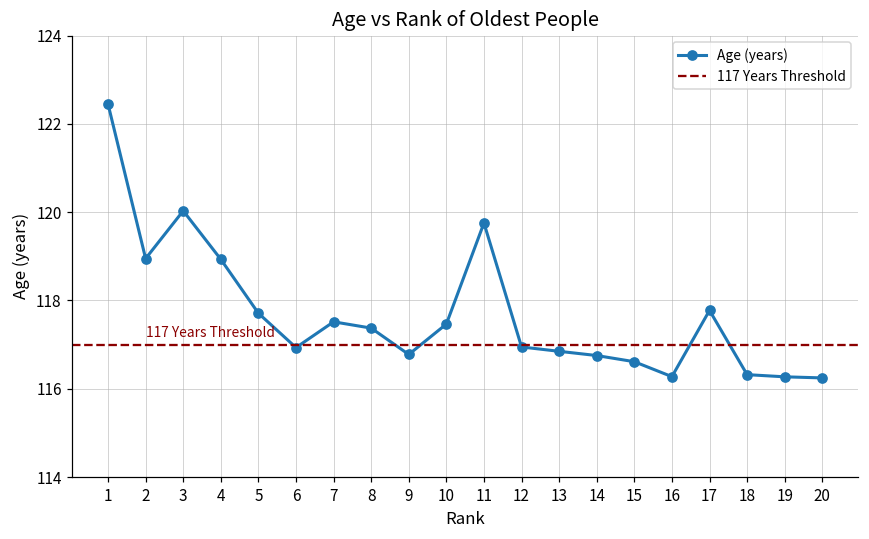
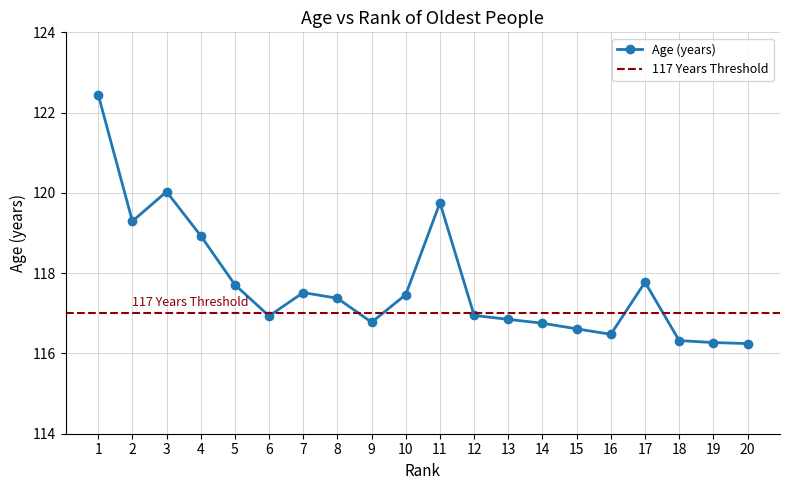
  {
    "1": 122.4,
-   "2": 118.9,
+   "2": 119.3,
    "3": 120.0,
    "4": 118.9,
    "7": 117.5,
    "8": 117.4,
    "9": 116.8,
    "10": 117.5,
    "11": 119.8,
    "12": 116.9,
    "13": 116.8,
    "14": 116.8,
    "15": 116.6,
-   "16": 116.3,
+   "16": 116.5,
    "17": 117.8,
    "18": 116.3,
    "19": 116.3,
    "20": 116.2
  }
